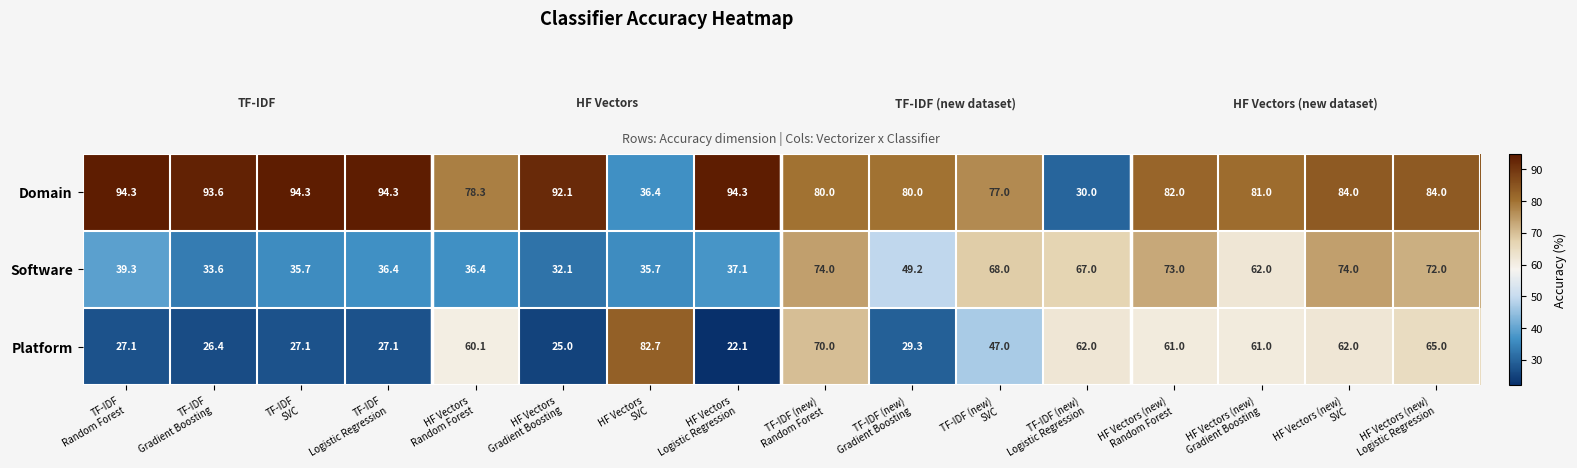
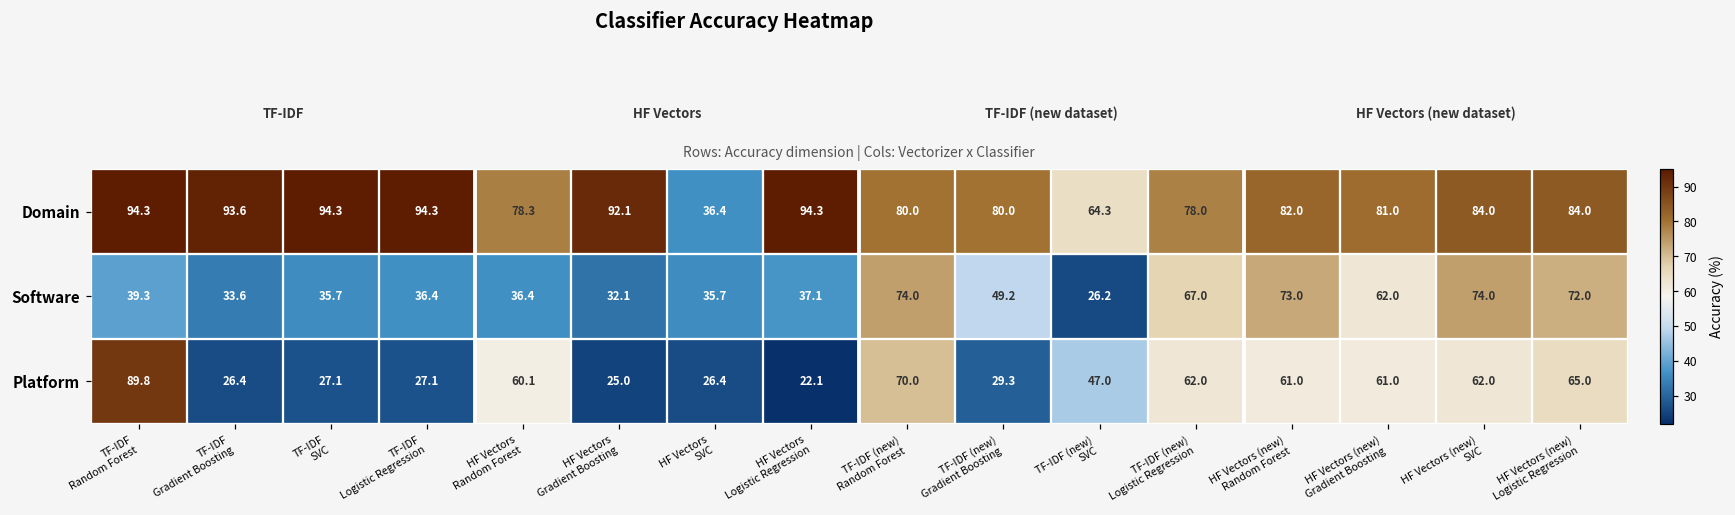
  {
    "Domain": {
      "TF-IDF Random Forest": 94.3,
      "TF-IDF Gradient Boosting": 93.6,
      "TF-IDF SVC": 94.3,
      "TF-IDF Logistic Regression": 94.3,
      "HF Vectors Random Forest": 78.3,
      "HF Vectors Gradient Boosting": 92.1,
      "HF Vectors SVC": 36.4,
      "HF Vectors Logistic Regression": 94.3,
      "TF-IDF (new) Random Forest": 80.0,
      "TF-IDF (new) Gradient Boosting": 80.0,
-     "TF-IDF (new) SVC": 77.0,
-     "TF-IDF (new) Logistic Regression": 30.0,
+     "TF-IDF (new) SVC": 64.3,
+     "TF-IDF (new) Logistic Regression": 78.0,
      "HF Vectors (new) Random Forest": 82.0,
      "HF Vectors (new) Gradient Boosting": 81.0,
      "HF Vectors (new) SVC": 84.0,
      "HF Vectors (new) Logistic Regression": 84.0
    },
    "Software": {
      "TF-IDF Random Forest": 39.3,
      "TF-IDF Gradient Boosting": 33.6,
      "TF-IDF SVC": 35.7,
      "TF-IDF Logistic Regression": 36.4,
      "HF Vectors Random Forest": 36.4,
      "HF Vectors Gradient Boosting": 32.1,
      "HF Vectors SVC": 35.7,
      "HF Vectors Logistic Regression": 37.1,
      "TF-IDF (new) Random Forest": 74.0,
      "TF-IDF (new) Gradient Boosting": 49.2,
-     "TF-IDF (new) SVC": 68.0,
+     "TF-IDF (new) SVC": 26.2,
      "TF-IDF (new) Logistic Regression": 67.0,
      "HF Vectors (new) Random Forest": 73.0,
      "HF Vectors (new) Gradient Boosting": 62.0,
      "HF Vectors (new) SVC": 74.0,
      "HF Vectors (new) Logistic Regression": 72.0
    },
    "Platform": {
-     "TF-IDF Random Forest": 27.1,
+     "TF-IDF Random Forest": 89.8,
      "TF-IDF Gradient Boosting": 26.4,
      "TF-IDF SVC": 27.1,
      "TF-IDF Logistic Regression": 27.1,
      "HF Vectors Random Forest": 60.1,
      "HF Vectors Gradient Boosting": 25.0,
-     "HF Vectors SVC": 82.7,
+     "HF Vectors SVC": 26.4,
      "HF Vectors Logistic Regression": 22.1,
      "TF-IDF (new) Random Forest": 70.0,
      "TF-IDF (new) Gradient Boosting": 29.3,
      "TF-IDF (new) SVC": 47.0,
      "TF-IDF (new) Logistic Regression": 62.0,
      "HF Vectors (new) Random Forest": 61.0,
      "HF Vectors (new) Gradient Boosting": 61.0,
      "HF Vectors (new) SVC": 62.0,
      "HF Vectors (new) Logistic Regression": 65.0
    }
  }
